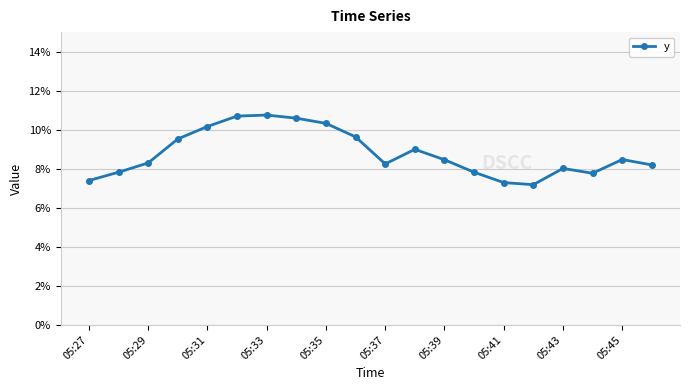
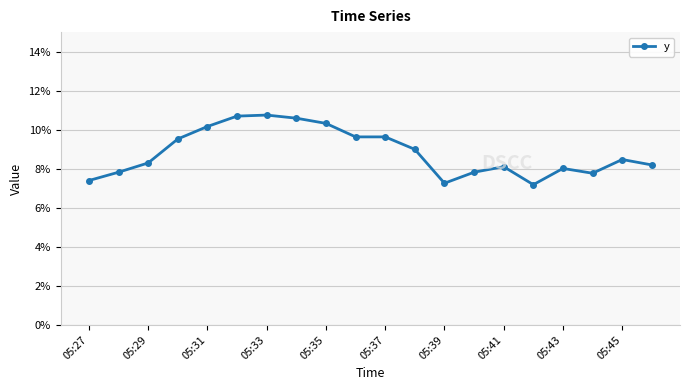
  {
    "05:27": "7.4%",
    "05:29": "8.3%",
    "05:31": "10.2%",
    "05:33": "10.8%",
    "05:35": "10.3%",
-   "05:37": "8.2%",
-   "05:39": "8.5%",
-   "05:41": "7.3%",
+   "05:37": "9.6%",
+   "05:39": "7.3%",
+   "05:41": "8.1%",
    "05:43": "8.0%",
    "05:45": "8.5%"
  }
